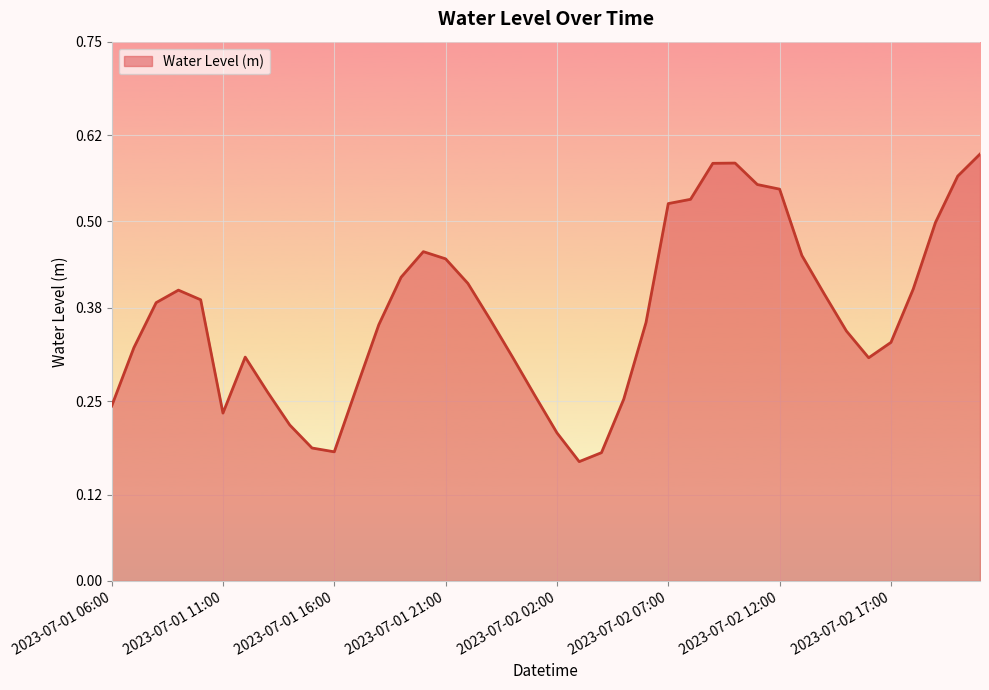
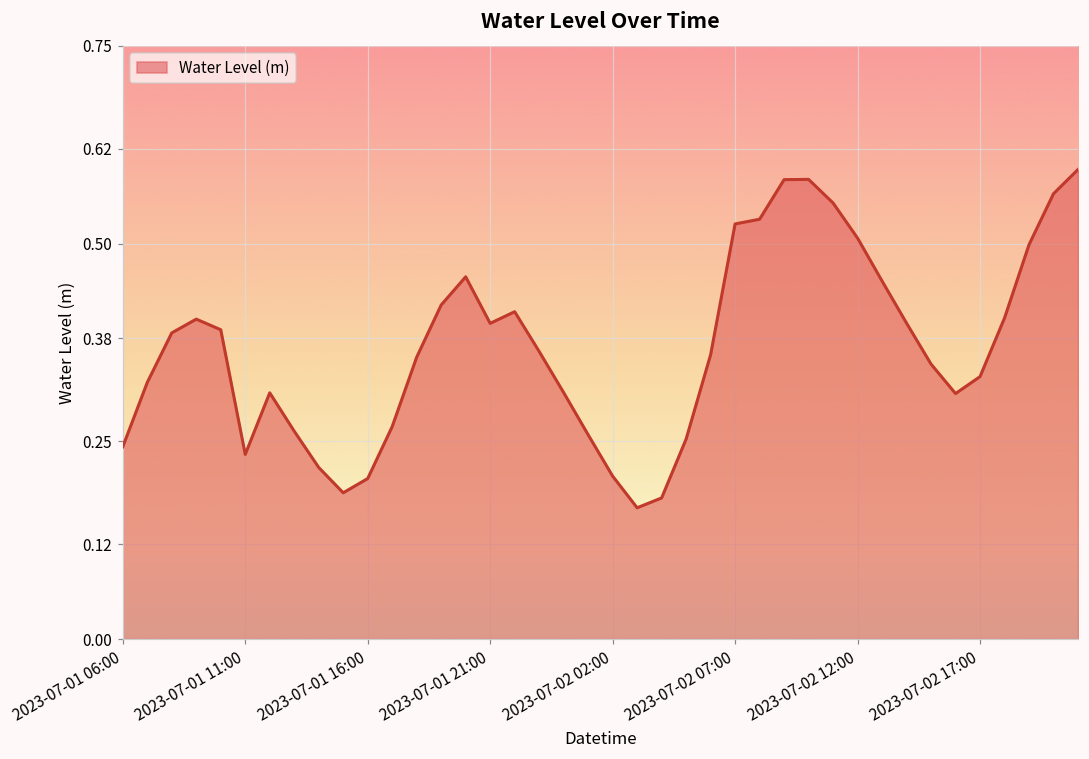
  {
    "2023-07-01 06:00": 0.24,
    "2023-07-01 11:00": 0.23,
-   "2023-07-01 16:00": 0.18,
-   "2023-07-01 21:00": 0.45,
+   "2023-07-01 16:00": 0.20,
+   "2023-07-01 21:00": 0.40,
    "2023-07-02 02:00": 0.21,
    "2023-07-02 07:00": 0.52,
-   "2023-07-02 12:00": 0.54,
+   "2023-07-02 12:00": 0.51,
    "2023-07-02 17:00": 0.33
  }
